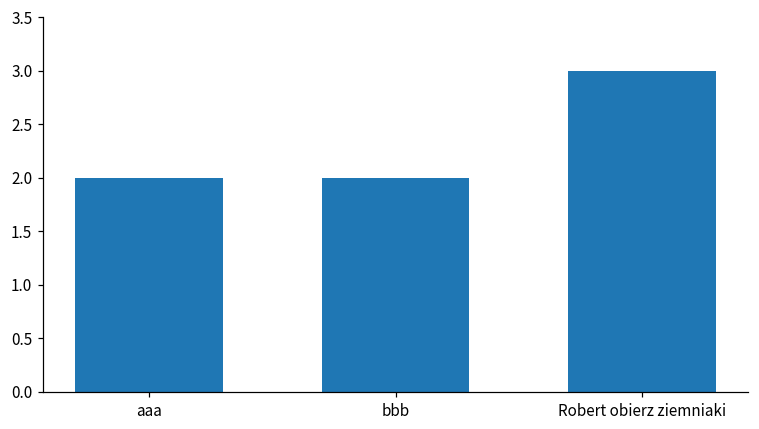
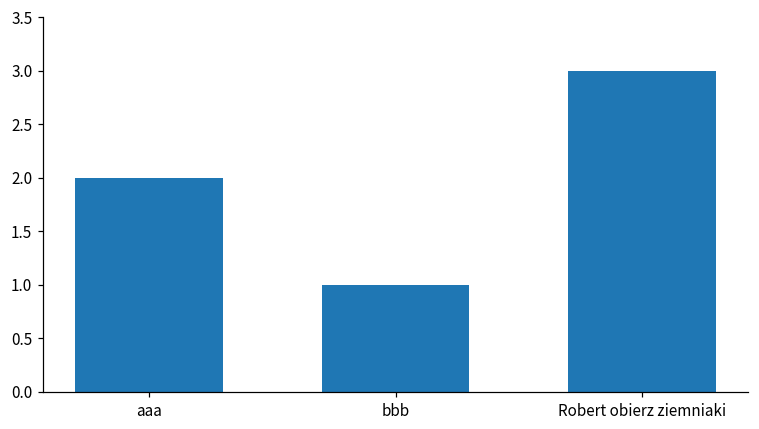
  {
    "aaa": 2,
-   "bbb": 2,
+   "bbb": 1,
    "Robert obierz ziemniaki": 3
  }
